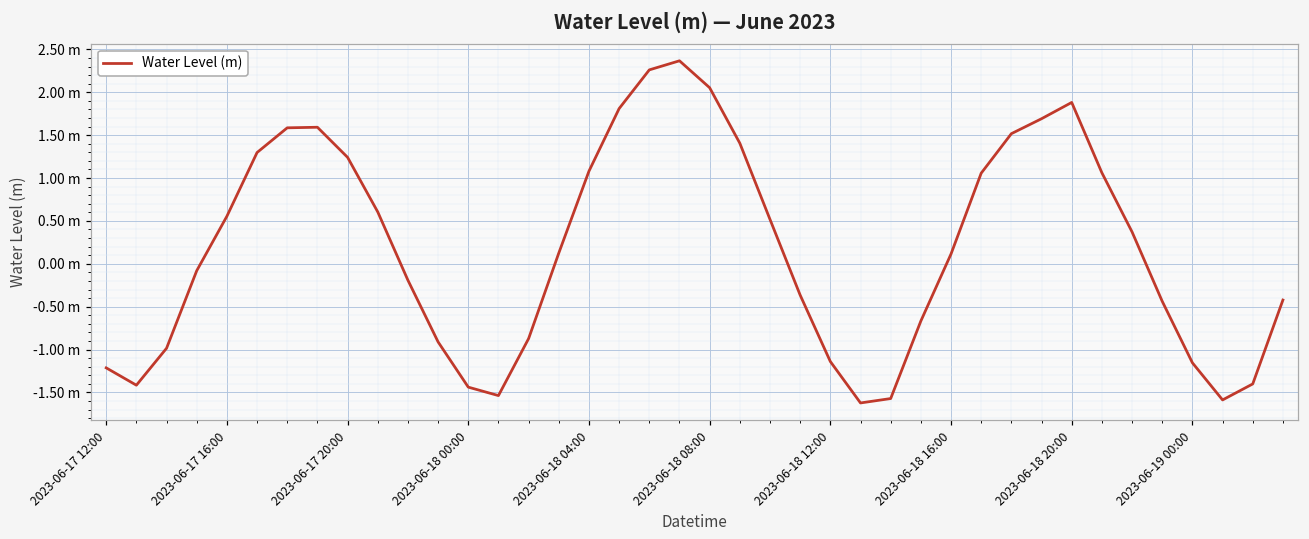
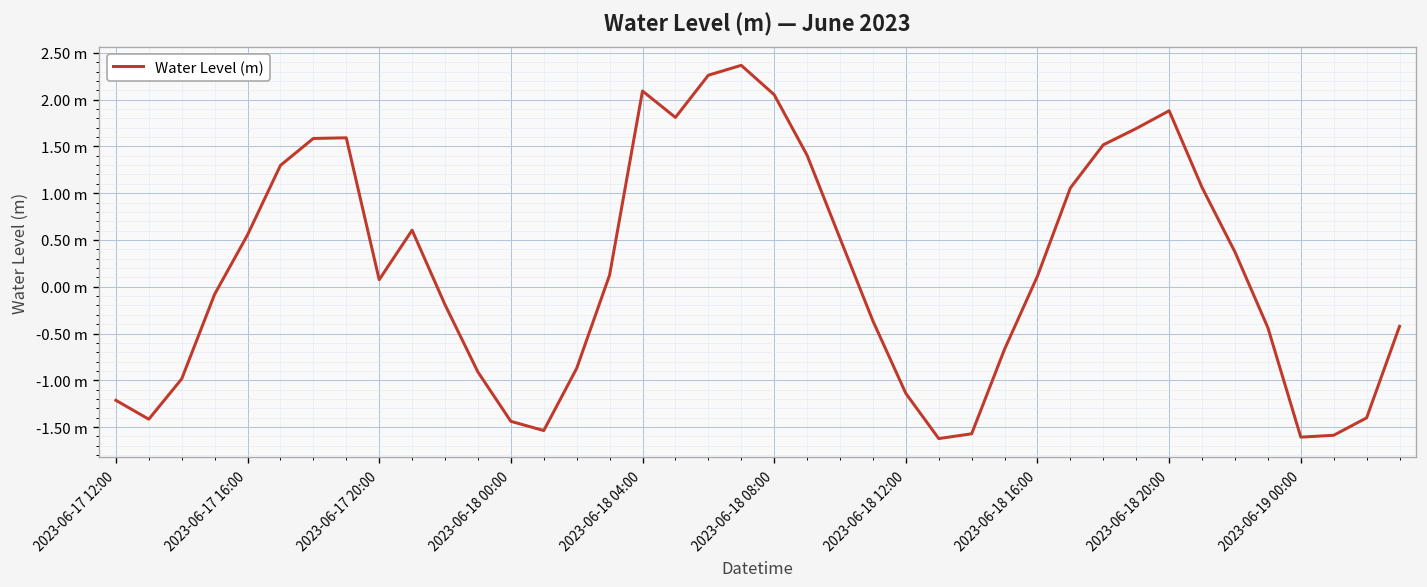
  {
    "2023-06-17 12:00": "-1.2 m",
    "2023-06-17 16:00": "0.6 m",
-   "2023-06-17 20:00": "1.2 m",
+   "2023-06-17 20:00": "0.1 m",
    "2023-06-18 00:00": "-1.4 m",
-   "2023-06-18 04:00": "1.1 m",
+   "2023-06-18 04:00": "2.1 m",
    "2023-06-18 08:00": "2.1 m",
    "2023-06-18 12:00": "-1.1 m",
    "2023-06-18 16:00": "0.1 m",
    "2023-06-18 20:00": "1.9 m",
-   "2023-06-19 00:00": "-1.2 m"
+   "2023-06-19 00:00": "-1.6 m"
  }
